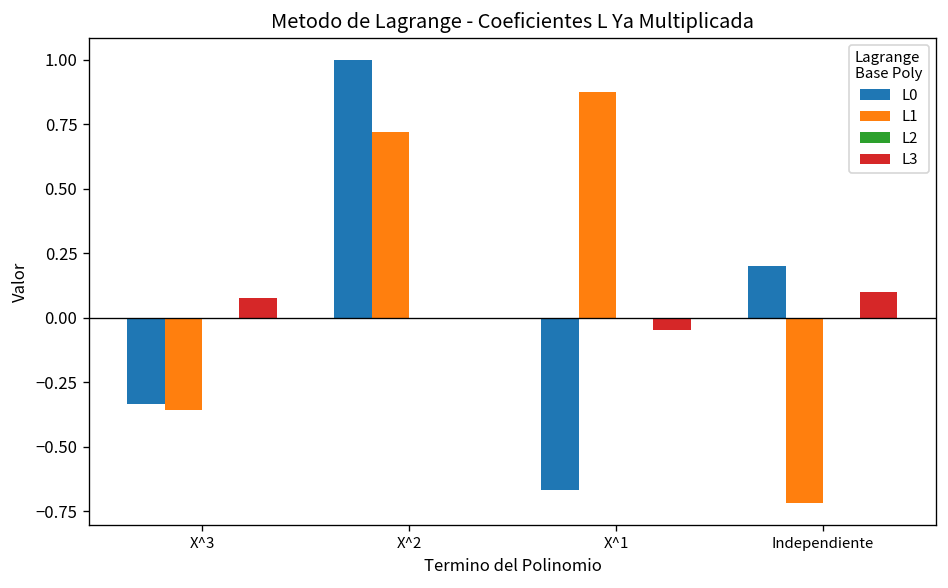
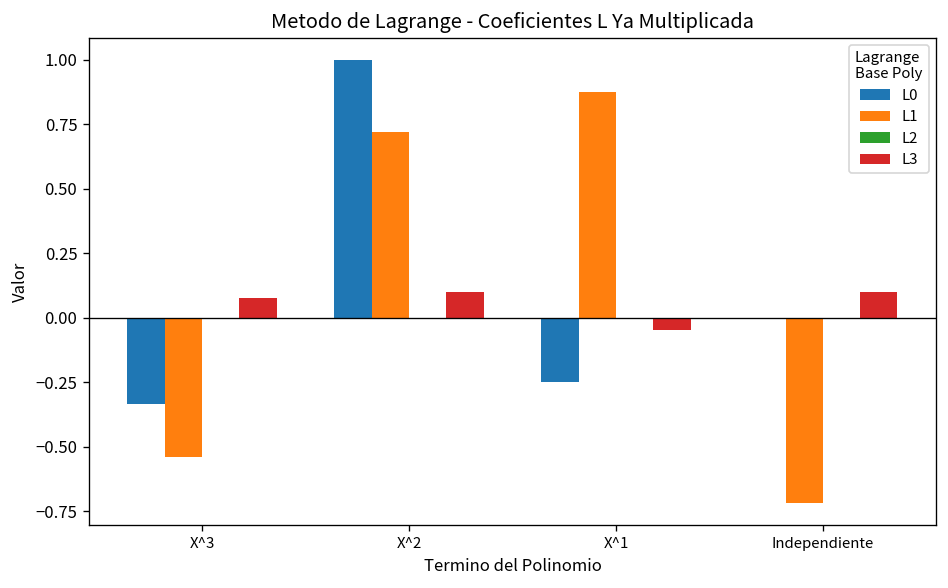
  {
    "L0": {
      "X^3": -0.33,
      "X^2": 1.00,
-     "X^1": -0.67,
-     "Independiente": 0.2
+     "X^1": -0.25,
+     "Independiente": 0.0
    },
    "L1": {
-     "X^3": -0.36,
+     "X^3": -0.54,
      "X^2": 0.72,
      "X^1": 0.87,
      "Independiente": -0.72
    },
    "L2": {
      "X^3": 0.00,
      "X^2": 0.00,
      "X^1": 0.00,
      "Independiente": 0.00
    },
    "L3": {
      "X^3": 0.08,
-     "X^2": 0.0,
+     "X^2": 0.1,
      "X^1": -0.05,
      "Independiente": 0.1
    }
  }
